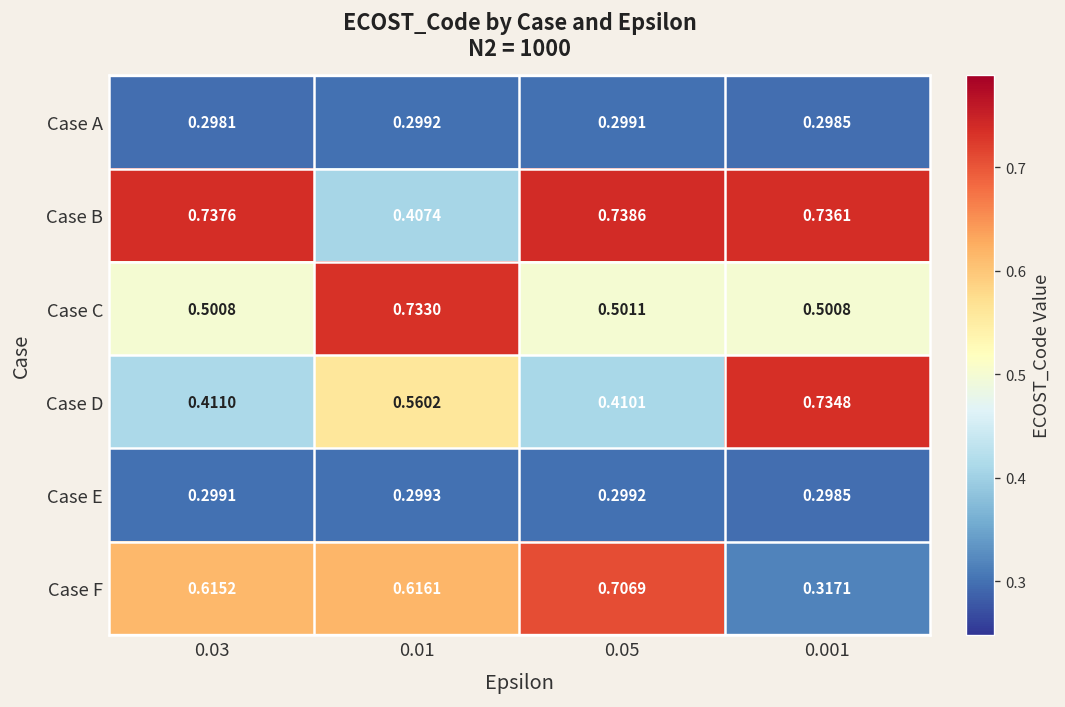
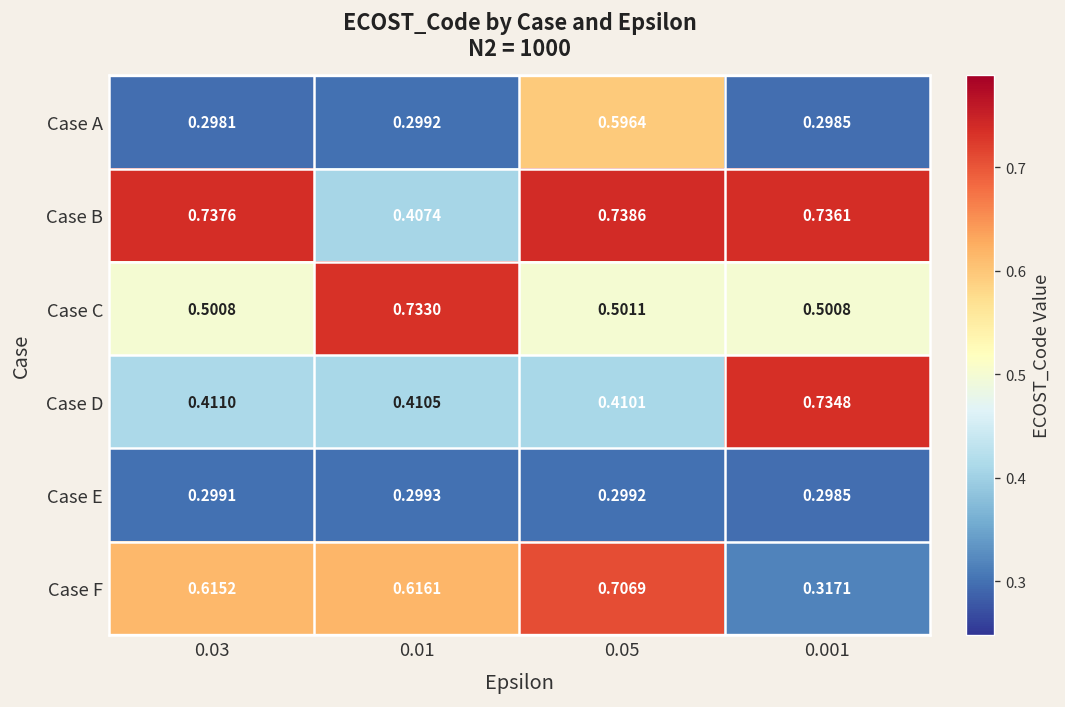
  {
    "Case A": {
      "0.03": 0.2981,
      "0.01": 0.2992,
-     "0.05": 0.2991,
+     "0.05": 0.5964,
      "0.001": 0.2985
    },
    "Case B": {
      "0.03": 0.7376,
      "0.01": 0.4074,
      "0.05": 0.7386,
      "0.001": 0.7361
    },
    "Case C": {
      "0.03": 0.5008,
      "0.01": 0.7330,
      "0.05": 0.5011,
      "0.001": 0.5008
    },
    "Case D": {
      "0.03": 0.4110,
-     "0.01": 0.5602,
+     "0.01": 0.4105,
      "0.05": 0.4101,
      "0.001": 0.7348
    },
    "Case E": {
      "0.03": 0.2991,
      "0.01": 0.2993,
      "0.05": 0.2992,
      "0.001": 0.2985
    },
    "Case F": {
      "0.03": 0.6152,
      "0.01": 0.6161,
      "0.05": 0.7069,
      "0.001": 0.3171
    }
  }
